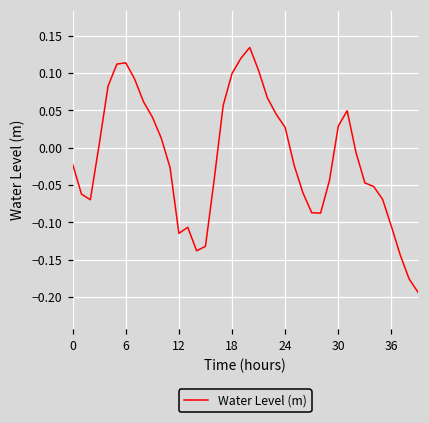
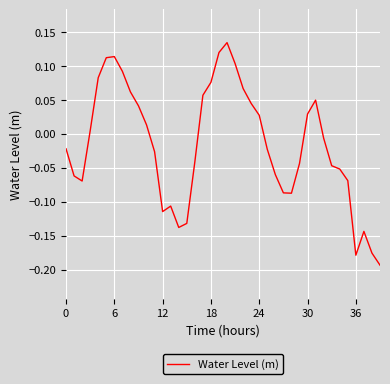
  {
    "0": -0.02,
    "6": 0.11,
    "12": -0.11,
-   "18": 0.10,
+   "18": 0.08,
    "24": 0.03,
    "30": 0.03,
-   "36": -0.11
+   "36": -0.18
  }
